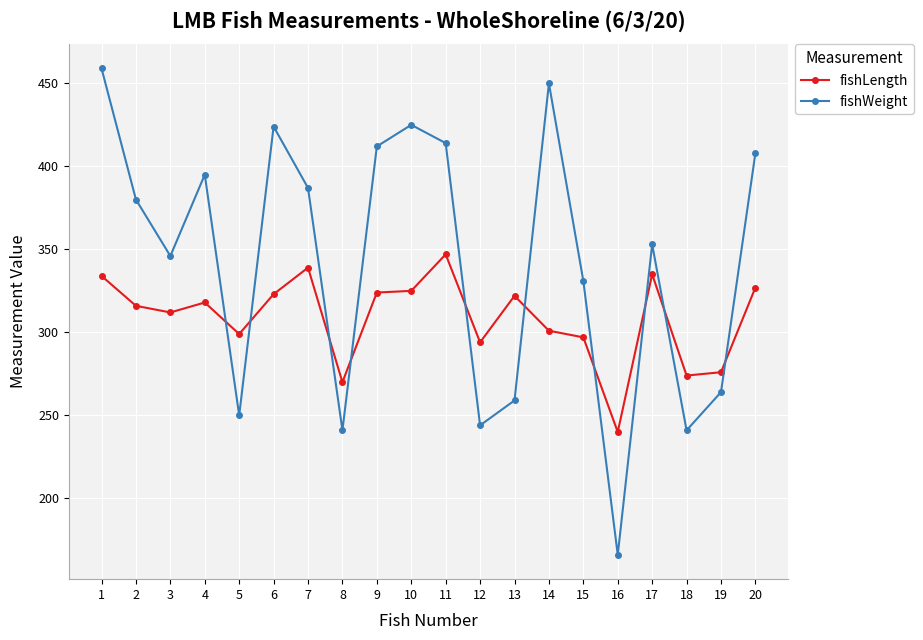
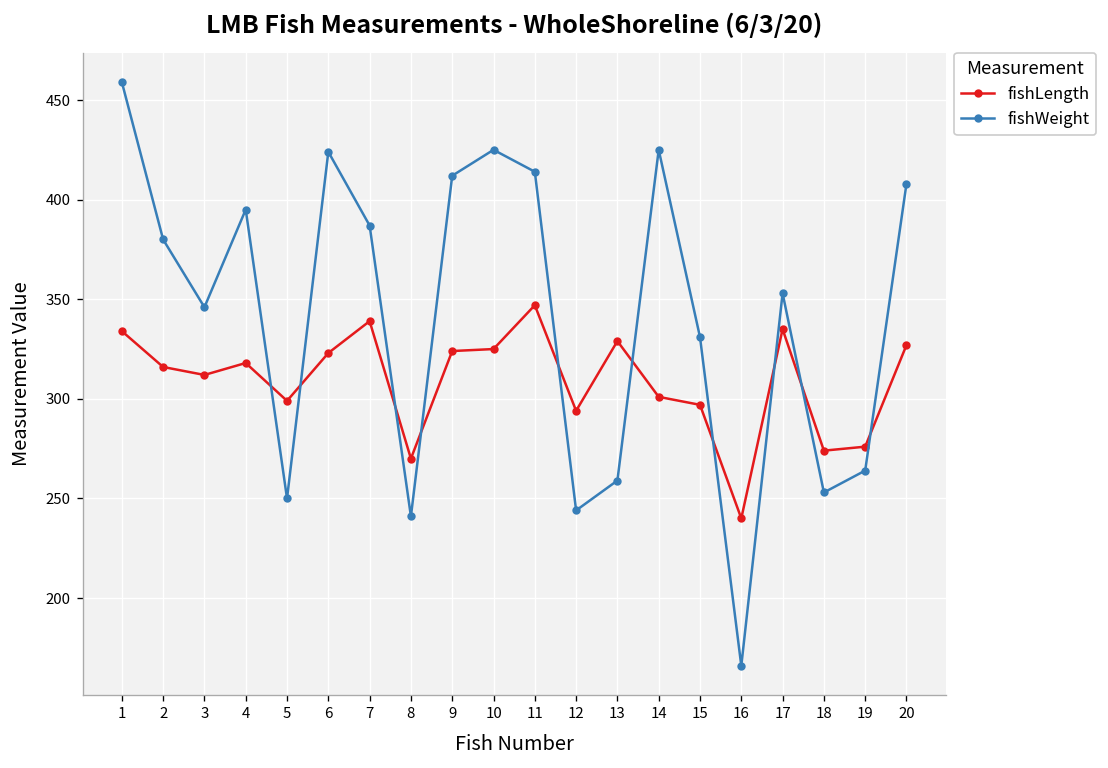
  {
    "fishLength": {
      "1": 334,
      "2": 316,
      "3": 312,
      "4": 318,
      "5": 299,
      "6": 323,
      "7": 339,
      "8": 270,
      "9": 324,
      "10": 325,
      "11": 347,
      "12": 294,
-     "13": 322,
+     "13": 329,
      "14": 301,
      "15": 297,
      "16": 240,
      "17": 335,
      "18": 274,
      "19": 276,
      "20": 327
    },
    "fishWeight": {
      "1": 459,
      "2": 380,
      "3": 346,
      "4": 395,
      "5": 250,
      "6": 424,
      "7": 387,
      "8": 241,
      "9": 412,
      "10": 425,
      "11": 414,
      "12": 244,
      "13": 259,
-     "14": 450,
+     "14": 425,
      "15": 331,
      "16": 166,
      "17": 353,
-     "18": 241,
+     "18": 253,
      "19": 264,
      "20": 408
    }
  }
